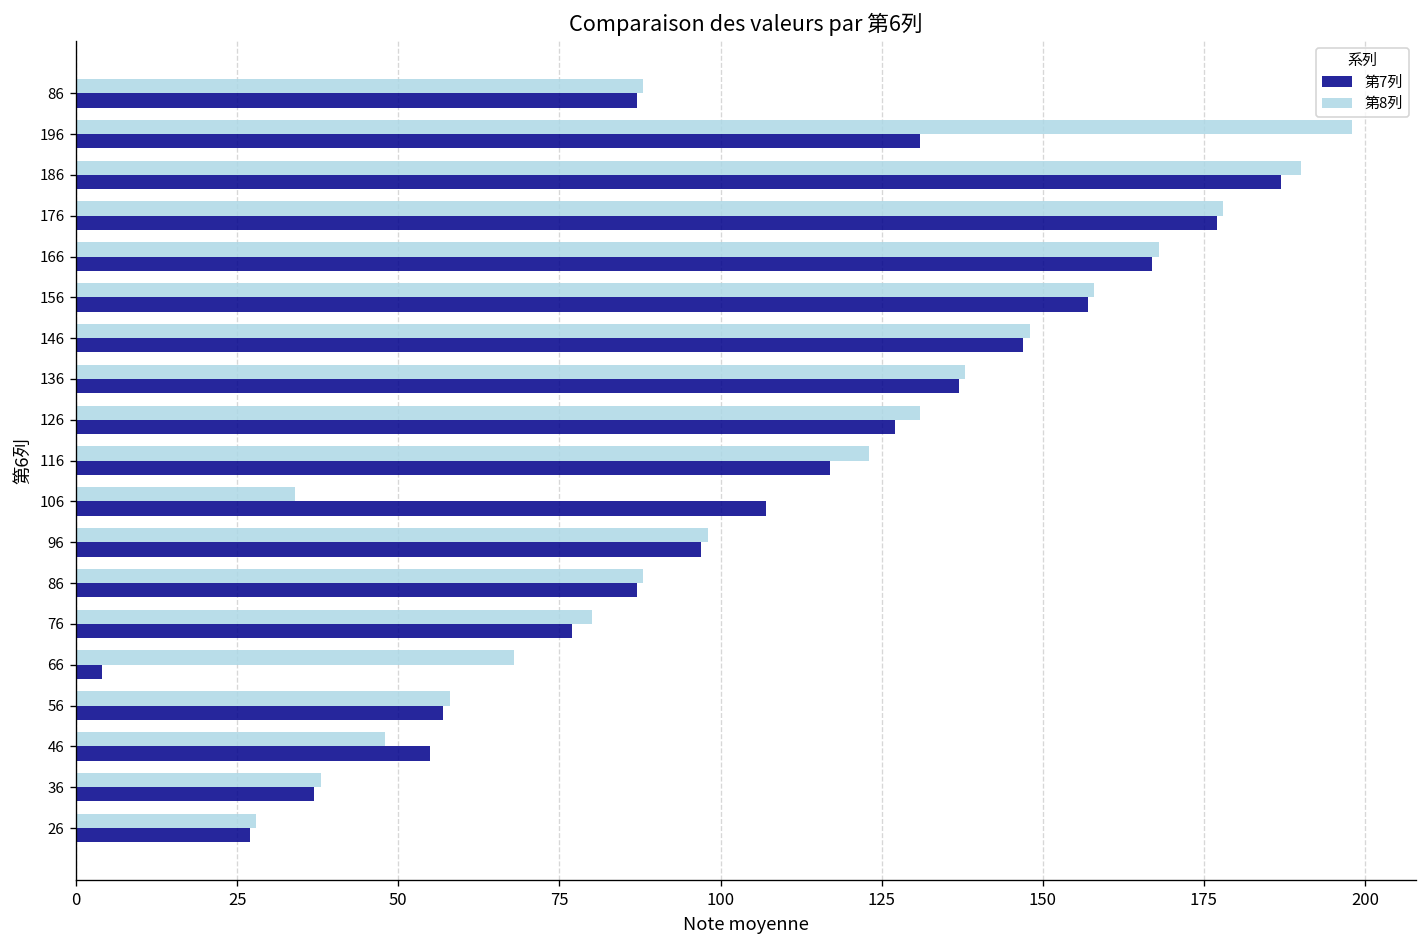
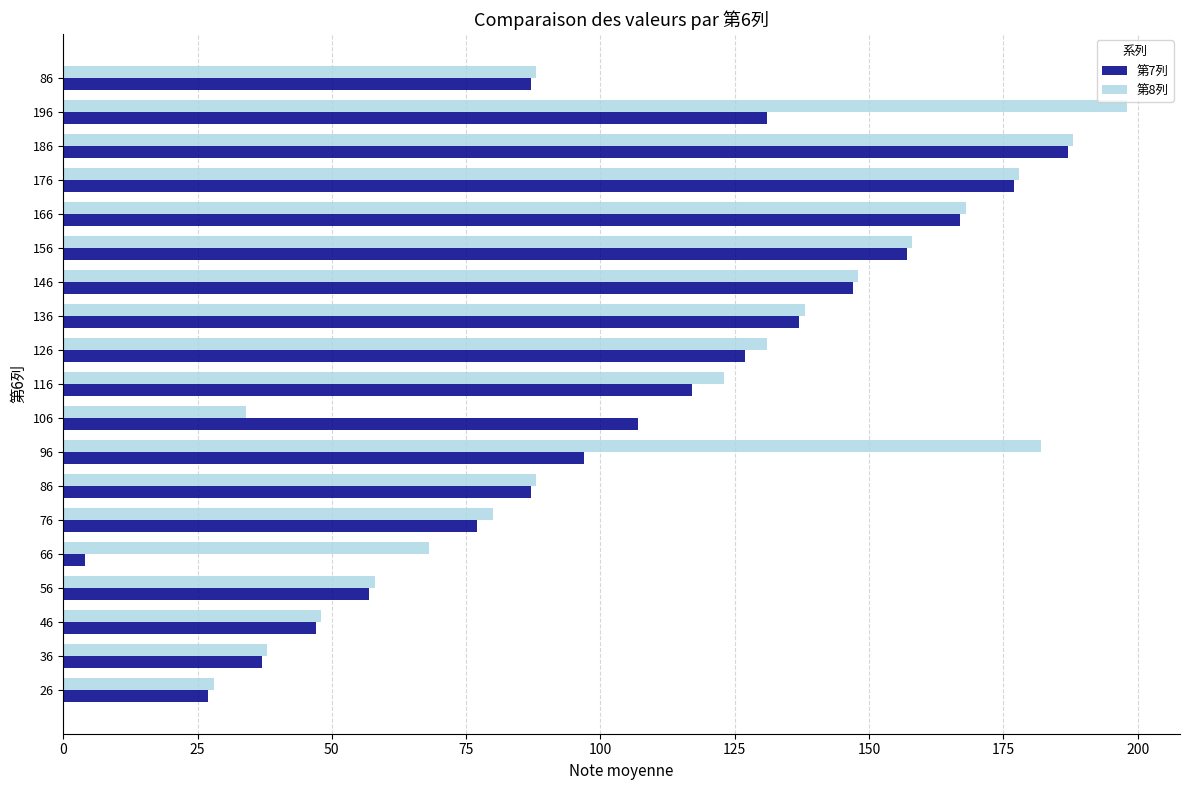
  {
    "第7列": {
      "196": 131,
      "186": 187,
      "176": 177,
      "166": 167,
      "156": 157,
      "146": 147,
      "136": 137,
      "126": 127,
      "116": 117,
      "106": 107,
      "96": 97,
      "76": 77,
      "66": 4,
      "56": 57,
-     "46": 55,
+     "46": 47,
      "36": 37,
      "26": 27
    },
    "第8列": {
      "196": 198,
-     "186": 190,
+     "186": 188,
      "176": 178,
      "166": 168,
      "156": 158,
      "146": 148,
      "136": 138,
      "126": 131,
      "116": 123,
      "106": 34,
-     "96": 98,
+     "96": 182,
      "76": 80,
      "66": 68,
      "56": 58,
      "46": 48,
      "36": 38,
      "26": 28
    }
  }
